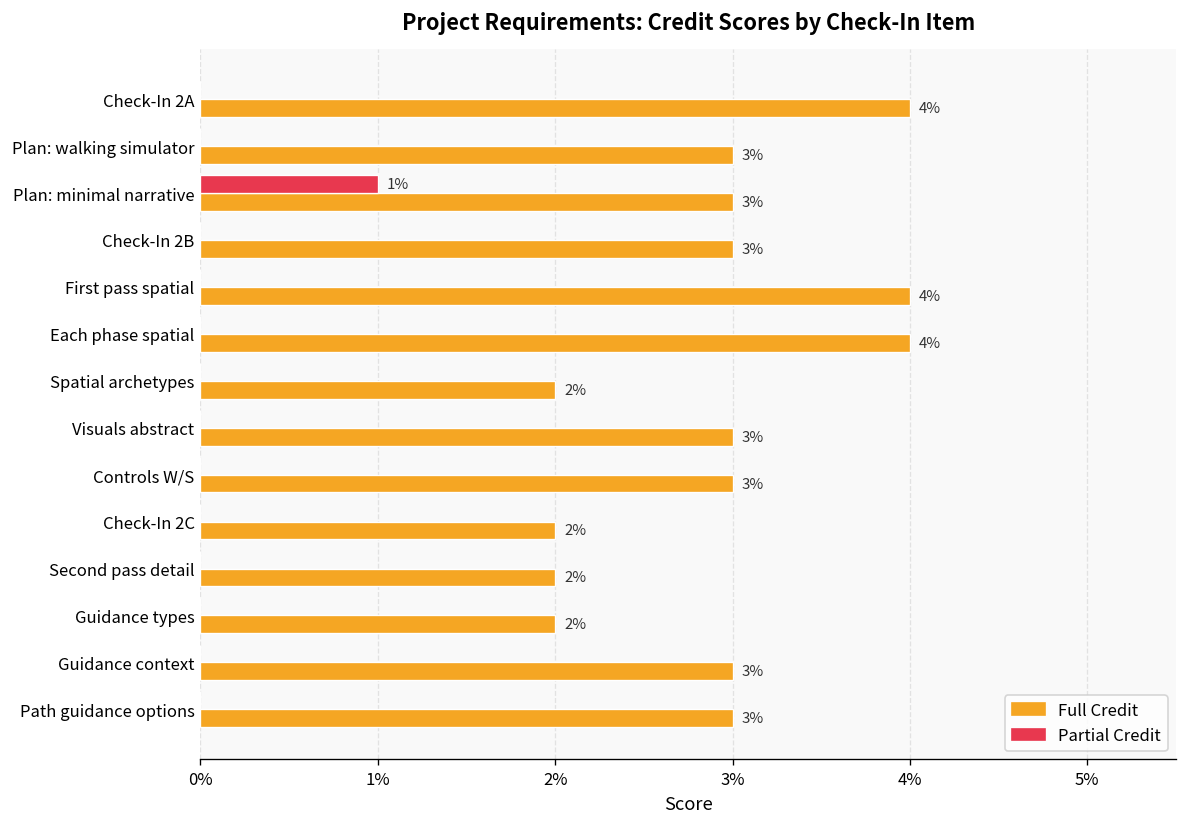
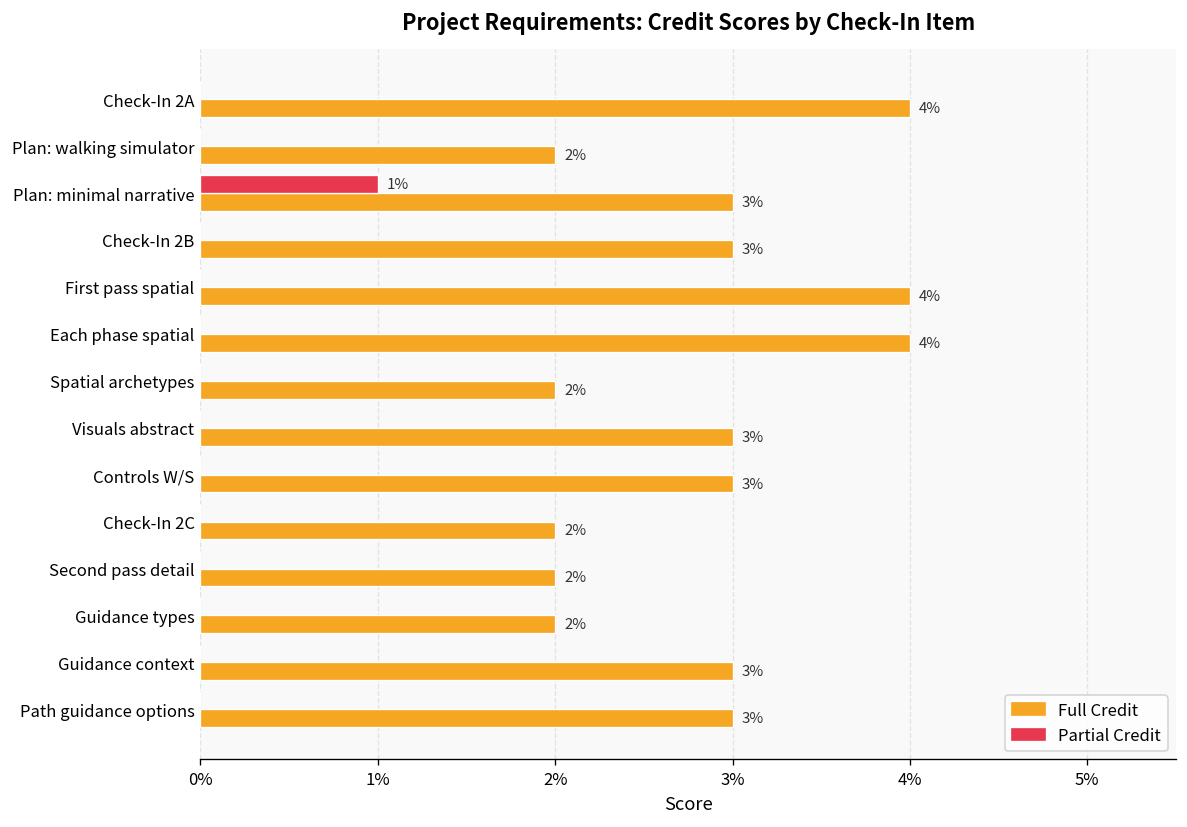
  {
    "Full Credit": {
      "Check-In 2A": "4%",
-     "Plan: walking simulator": "3%",
+     "Plan: walking simulator": "2%",
      "Plan: minimal narrative": "3%",
      "Check-In 2B": "3%",
      "First pass spatial": "4%",
      "Each phase spatial": "4%",
      "Spatial archetypes": "2%",
      "Visuals abstract": "3%",
      "Controls W/S": "3%",
      "Check-In 2C": "2%",
      "Second pass detail": "2%",
      "Guidance types": "2%",
      "Guidance context": "3%",
      "Path guidance options": "3%"
    },
    "Partial Credit": {
      "Plan: minimal narrative": "1%"
    }
  }
